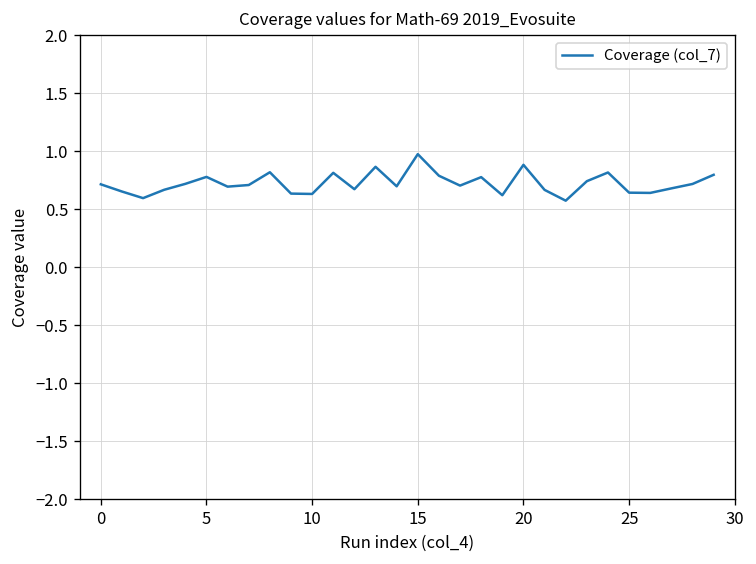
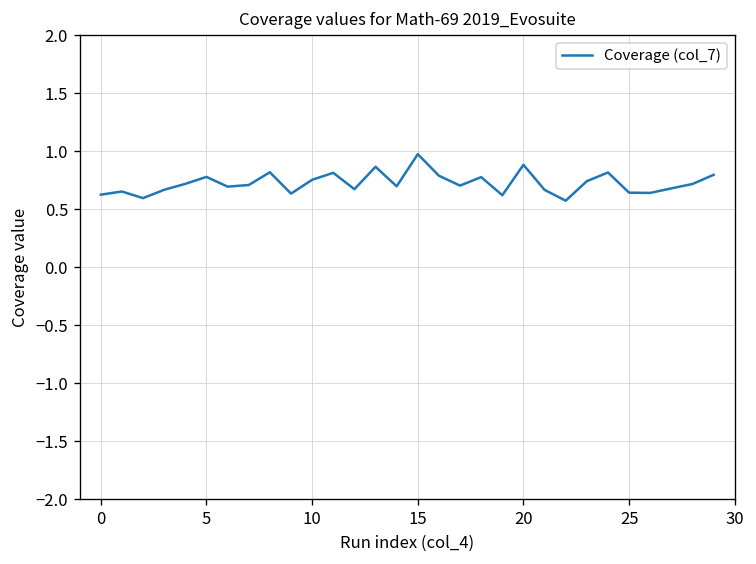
  {
-   "0": 0.7,
+   "0": 0.6,
    "5": 0.8,
-   "10": 0.6,
+   "10": 0.8,
    "15": 1.0,
    "20": 0.9,
    "25": 0.6
  }
